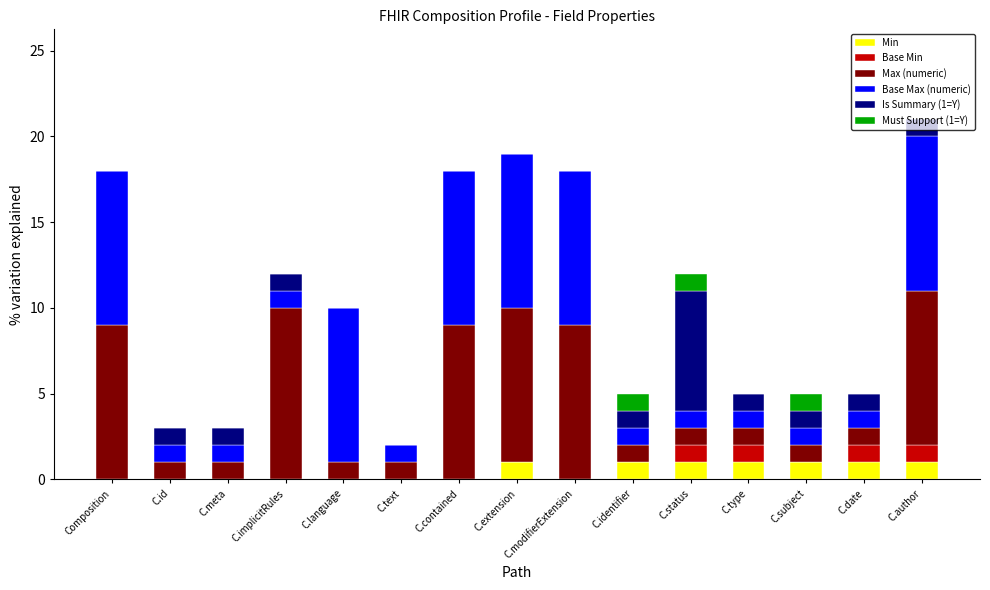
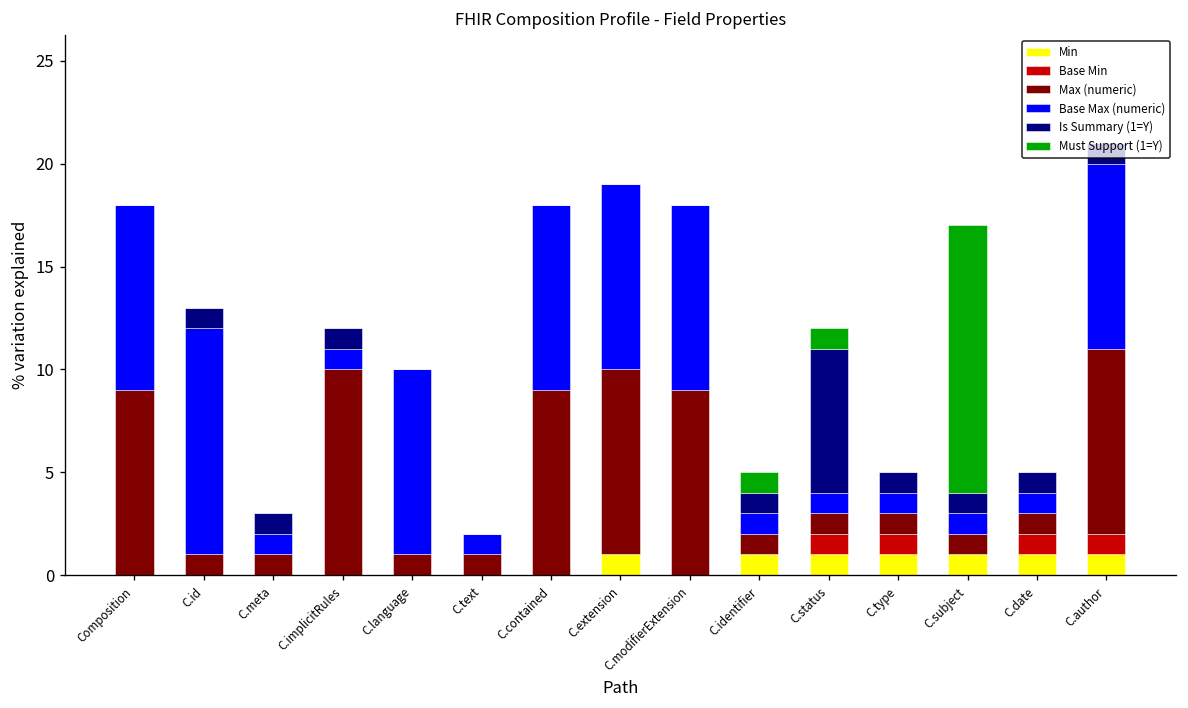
  {
    "Min": {
      "Composition": 0,
      "C.id": 0,
      "C.meta": 0,
      "C.implicitRules": 0,
      "C.language": 0,
      "C.text": 0,
      "C.contained": 0,
      "C.extension": 1,
      "C.modifierExtension": 0,
      "C.identifier": 1,
      "C.status": 1,
      "C.type": 1,
      "C.subject": 1,
      "C.date": 1,
      "C.author": 1
    },
    "Base Min": {
      "Composition": 0,
      "C.id": 0,
      "C.meta": 0,
      "C.implicitRules": 0,
      "C.language": 0,
      "C.text": 0,
      "C.contained": 0,
      "C.extension": 0,
      "C.modifierExtension": 0,
      "C.identifier": 0,
      "C.status": 1,
      "C.type": 1,
      "C.subject": 0,
      "C.date": 1,
      "C.author": 1
    },
    "Max (numeric)": {
      "Composition": 9,
      "C.id": 1,
      "C.meta": 1,
      "C.implicitRules": 10,
      "C.language": 1,
      "C.text": 1,
      "C.contained": 9,
      "C.extension": 9,
      "C.modifierExtension": 9,
      "C.identifier": 1,
      "C.status": 1,
      "C.type": 1,
      "C.subject": 1,
      "C.date": 1,
      "C.author": 9
    },
    "Base Max (numeric)": {
      "Composition": 9,
-     "C.id": 1,
+     "C.id": 11,
      "C.meta": 1,
      "C.implicitRules": 1,
      "C.language": 9,
      "C.text": 1,
      "C.contained": 9,
      "C.extension": 9,
      "C.modifierExtension": 9,
      "C.identifier": 1,
      "C.status": 1,
      "C.type": 1,
      "C.subject": 1,
      "C.date": 1,
      "C.author": 9
    },
    "Is Summary (1=Y)": {
      "Composition": 0,
      "C.id": 1,
      "C.meta": 1,
      "C.implicitRules": 1,
      "C.language": 0,
      "C.text": 0,
      "C.contained": 0,
      "C.extension": 0,
      "C.modifierExtension": 0,
      "C.identifier": 1,
      "C.status": 7,
      "C.type": 1,
      "C.subject": 1,
      "C.date": 1
    },
    "Must Support (1=Y)": {
      "Composition": 0,
      "C.id": 0,
      "C.meta": 0,
      "C.implicitRules": 0,
      "C.language": 0,
      "C.text": 0,
      "C.contained": 0,
      "C.extension": 0,
      "C.modifierExtension": 0,
      "C.identifier": 1,
      "C.status": 1,
      "C.type": 0,
-     "C.subject": 1,
+     "C.subject": 13,
      "C.date": 0
    }
  }
